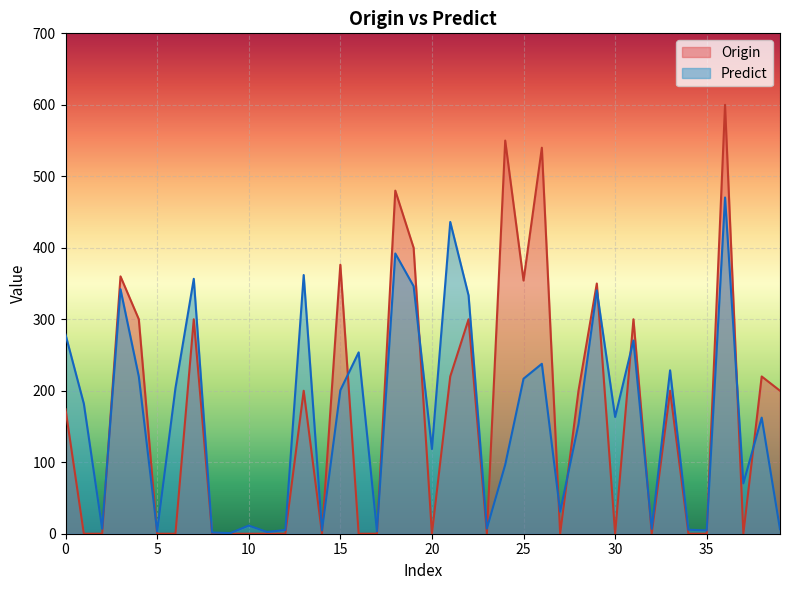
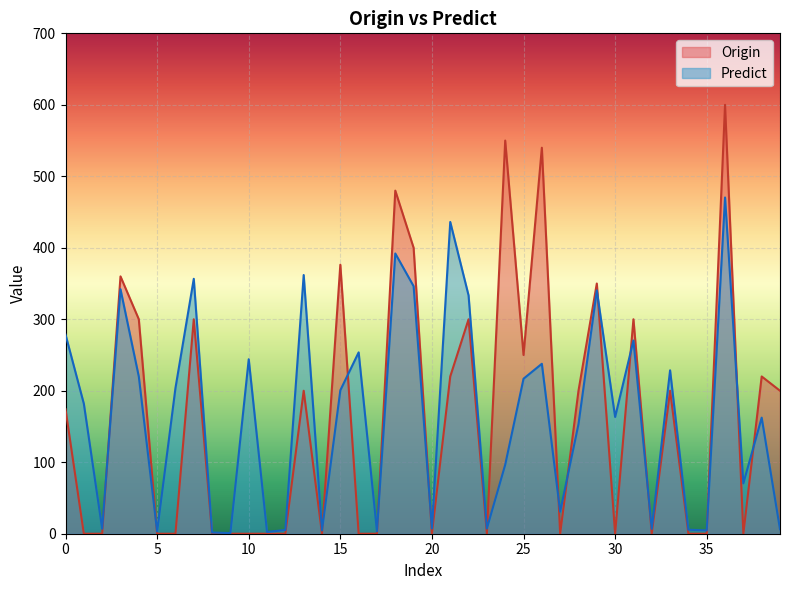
  {
    "Origin": {
      "0": 170,
      "10": 0,
      "15": 380,
      "20": 0,
-     "25": 350,
+     "25": 250,
      "30": 0,
      "35": 0
    },
    "Predict": {
      "0": 280,
-     "10": 10,
+     "10": 240,
      "15": 200,
-     "20": 120,
+     "20": 10,
      "25": 220,
      "30": 160,
      "35": 0
    }
  }
